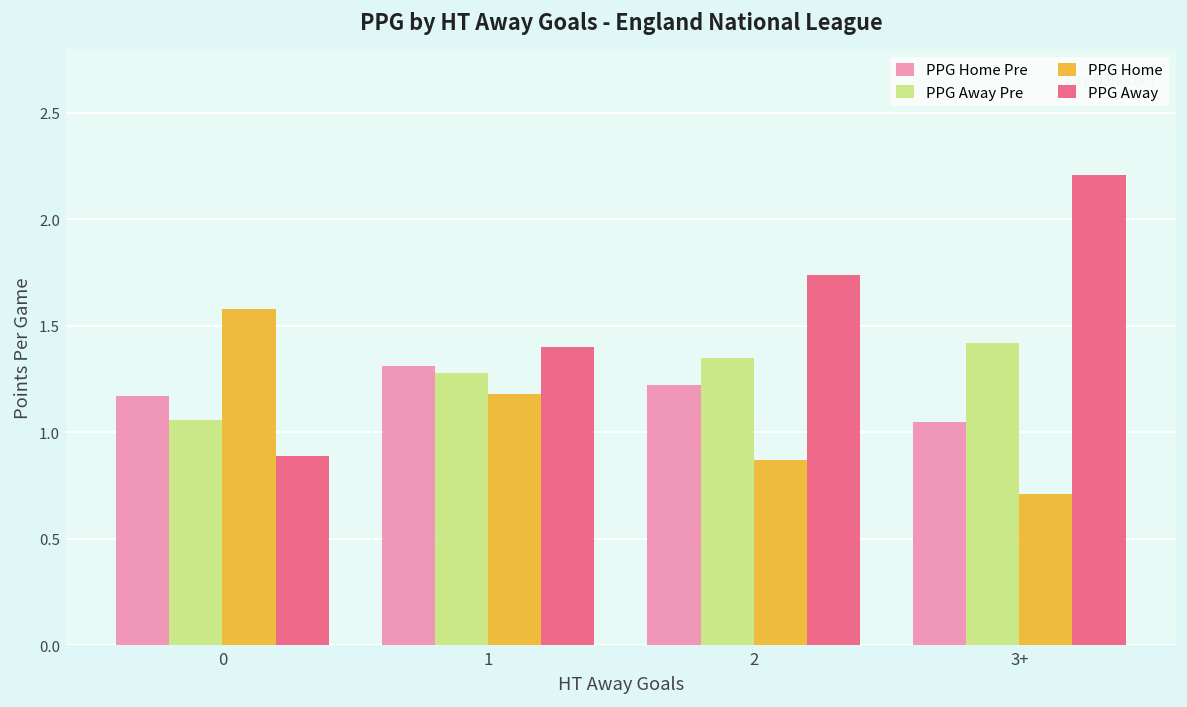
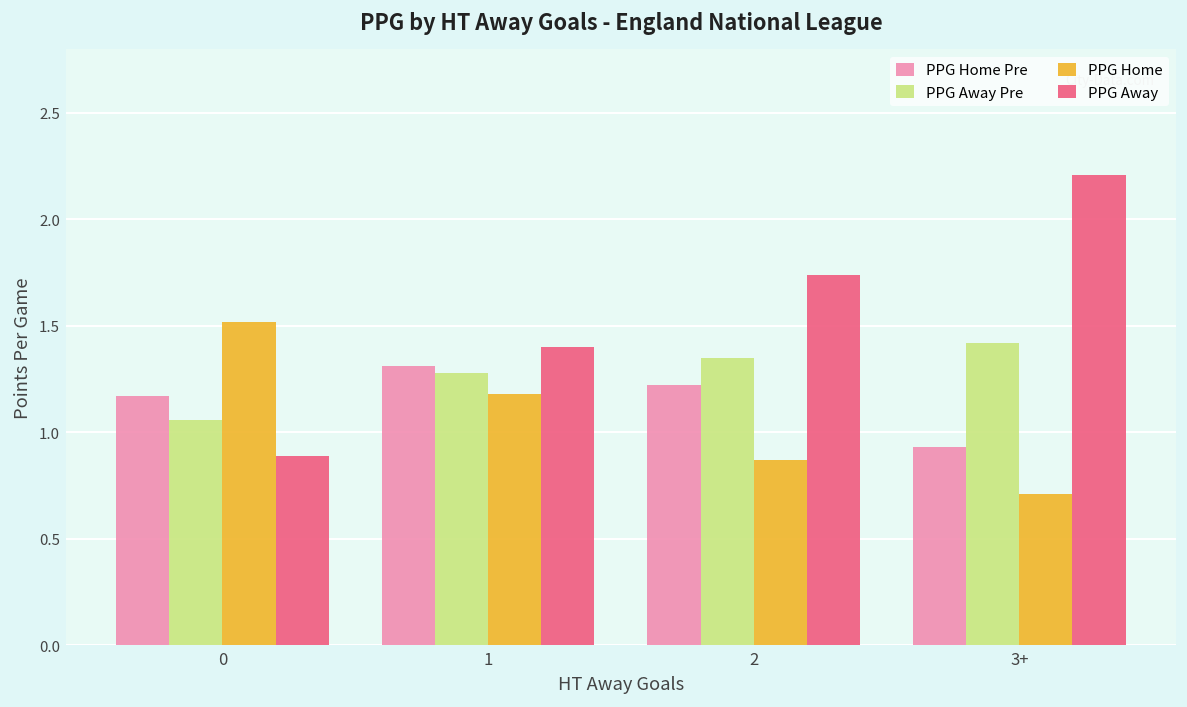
  {
    "PPG Home Pre": {
      "0": 1.17,
      "1": 1.31,
      "2": 1.22,
-     "3+": 1.05
+     "3+": 0.93
    },
    "PPG Away Pre": {
      "0": 1.06,
      "1": 1.28,
      "2": 1.35,
      "3+": 1.42
    },
    "PPG Home": {
-     "0": 1.58,
+     "0": 1.52,
      "1": 1.18,
      "2": 0.87,
      "3+": 0.71
    },
    "PPG Away": {
      "0": 0.89,
      "1": 1.40,
      "2": 1.74,
      "3+": 2.21
    }
  }
